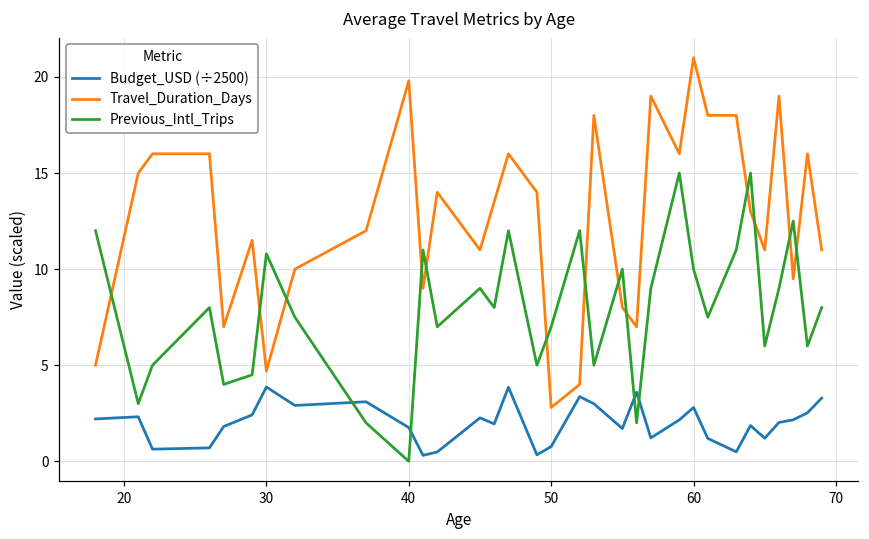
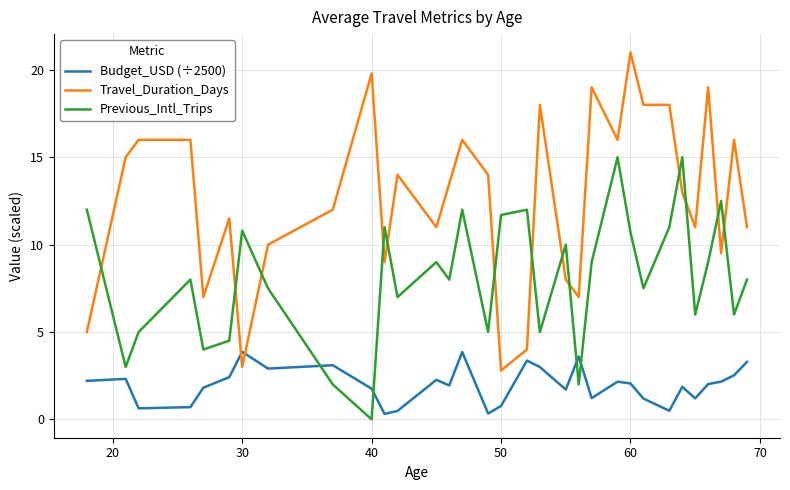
  {
    "Budget_USD (÷2500)": {
      "30": 3.9,
      "40": 1.8,
      "50": 0.8,
-     "60": 2.8
+     "60": 2.1
    },
    "Travel_Duration_Days": {
-     "30": 4.7,
+     "30": 3.0,
      "40": 19.8,
      "50": 2.8,
      "60": 21.0
    },
    "Previous_Intl_Trips": {
      "30": 10.8,
      "40": 0.0,
-     "50": 7.0,
-     "60": 10.0
+     "50": 11.7,
+     "60": 10.7
    }
  }
